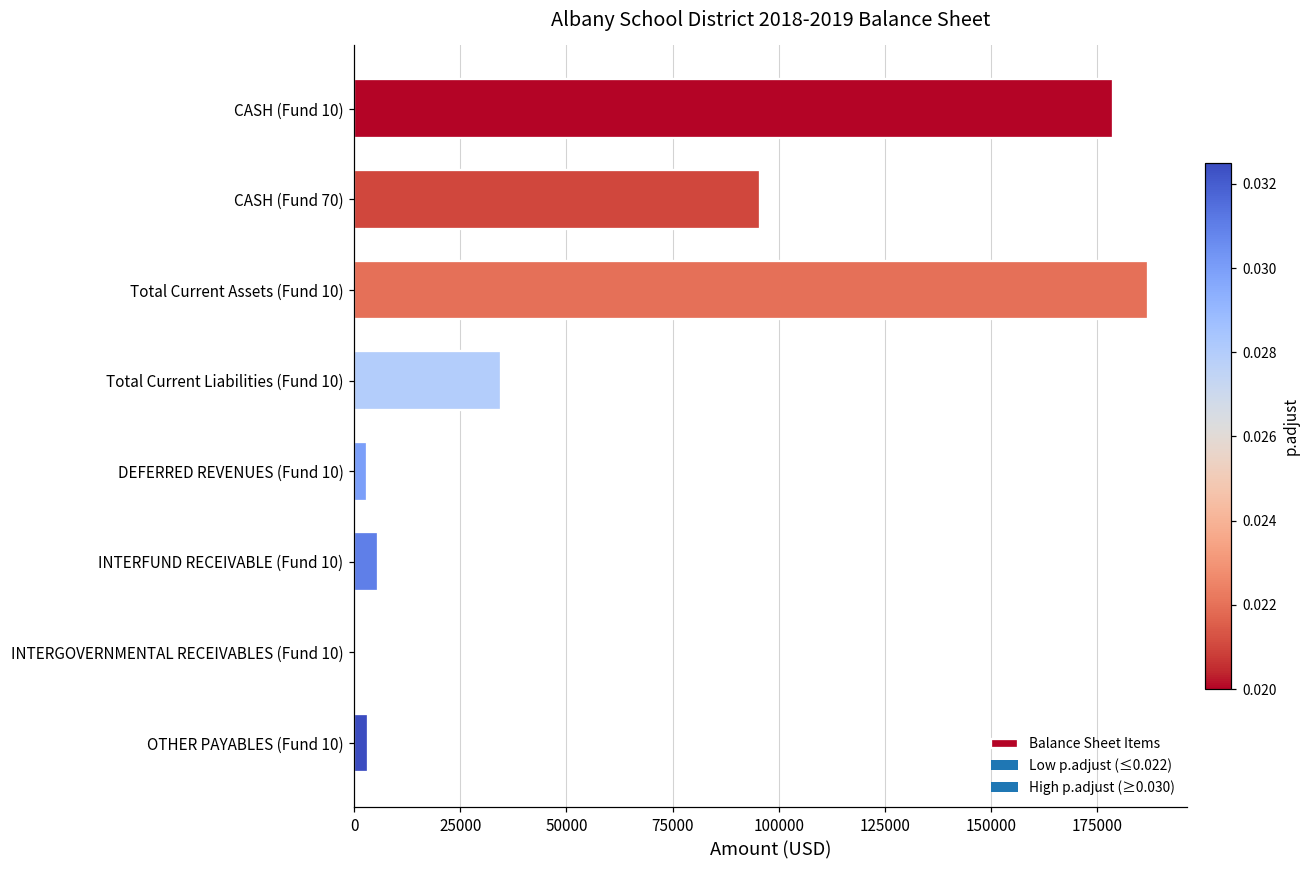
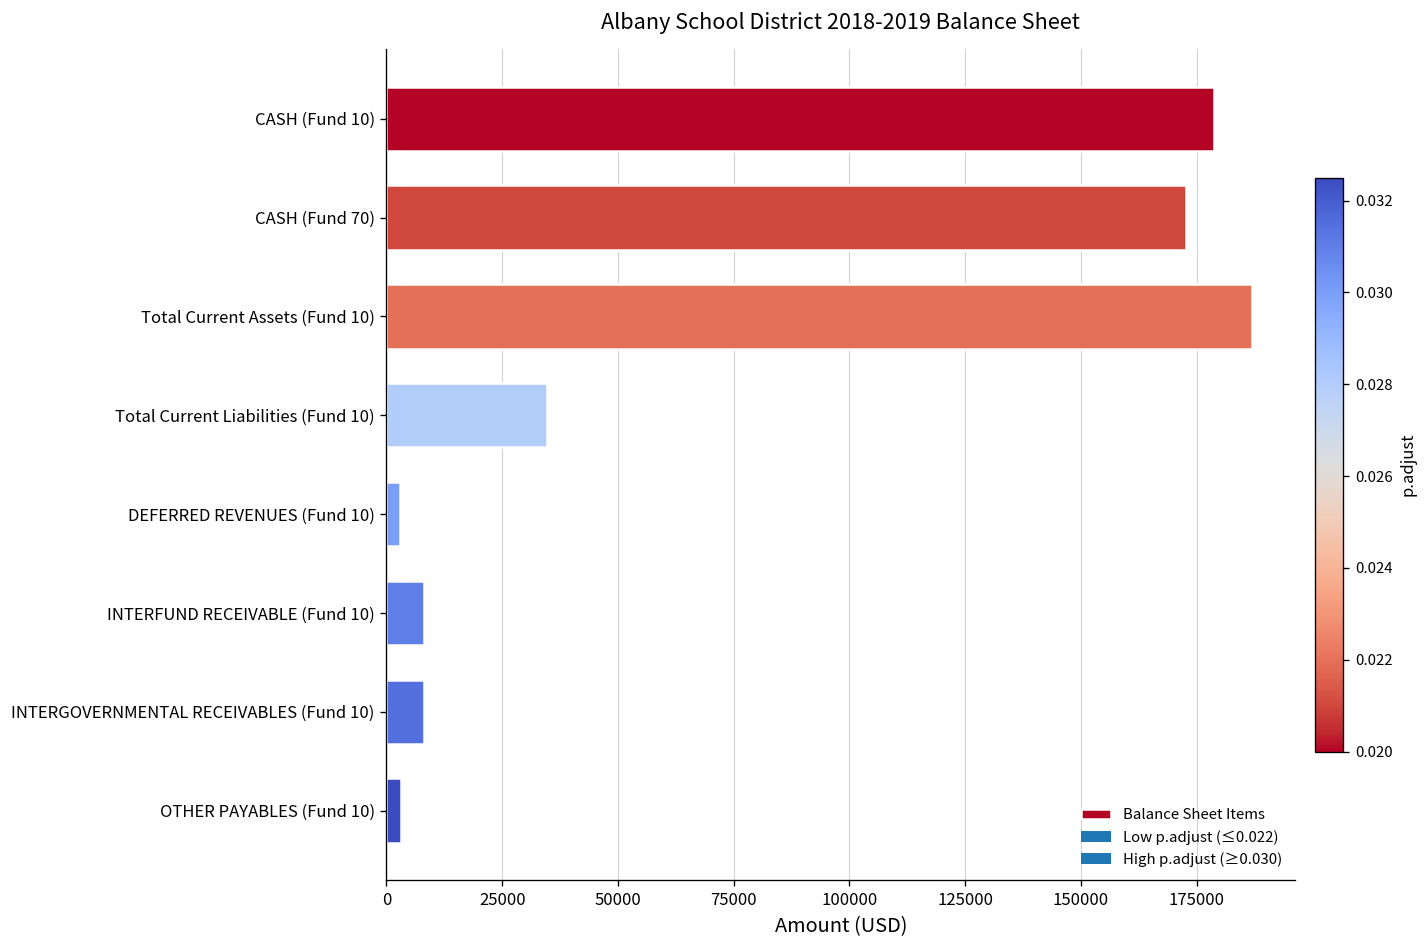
  {
    "CASH (Fund 10)": 179000,
-   "CASH (Fund 70)": 96000,
+   "CASH (Fund 70)": 173000,
    "Total Current Assets (Fund 10)": 187000,
    "Total Current Liabilities (Fund 10)": 35000,
    "DEFERRED REVENUES (Fund 10)": 3000,
-   "INTERFUND RECEIVABLE (Fund 10)": 6000,
-   "INTERGOVERNMENTAL RECEIVABLES (Fund 10)": 0,
+   "INTERFUND RECEIVABLE (Fund 10)": 8000,
+   "INTERGOVERNMENTAL RECEIVABLES (Fund 10)": 8000,
    "OTHER PAYABLES (Fund 10)": 3000
  }
